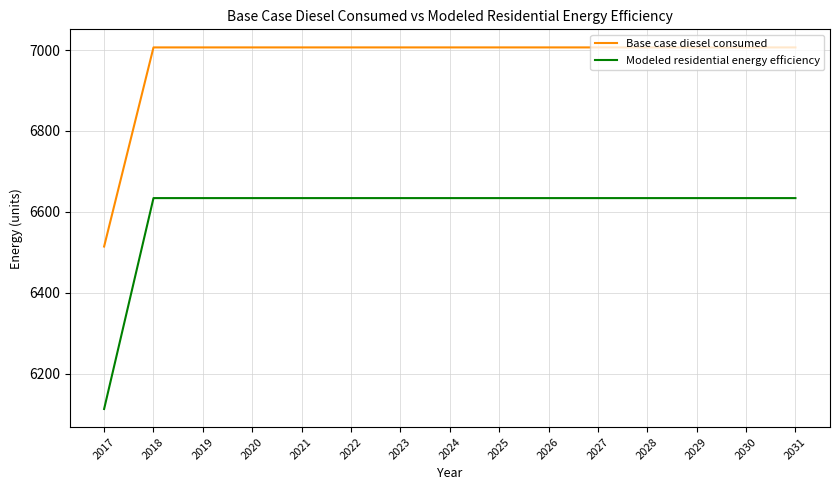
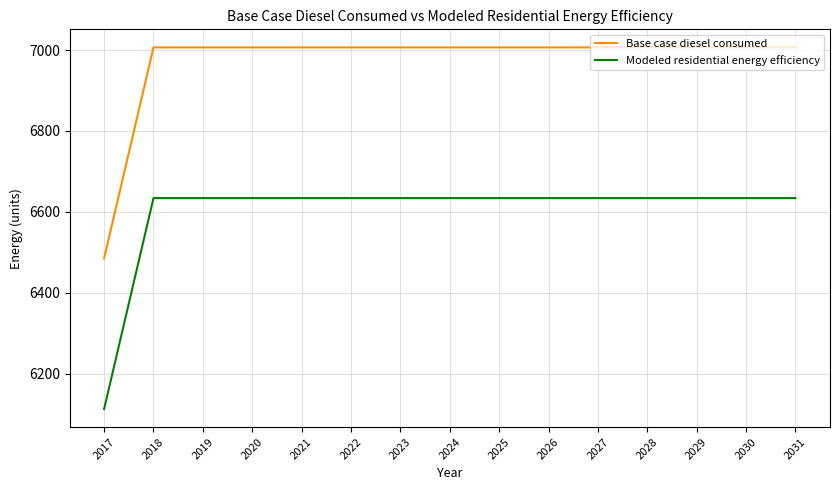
  {
    "Base case diesel consumed": {
-     "2017": 6510,
+     "2017": 6490,
      "2018": 7010,
      "2019": 7010,
      "2020": 7010,
      "2021": 7010,
      "2022": 7010,
      "2023": 7010,
      "2024": 7010,
      "2025": 7010,
      "2026": 7010
    },
    "Modeled residential energy efficiency": {
      "2017": 6110,
      "2018": 6630,
      "2019": 6630,
      "2020": 6630,
      "2021": 6630,
      "2022": 6630,
      "2023": 6630,
      "2024": 6630,
      "2025": 6630,
      "2026": 6630,
      "2027": 6630,
      "2028": 6630,
      "2029": 6630,
      "2030": 6630,
      "2031": 6630
    }
  }
